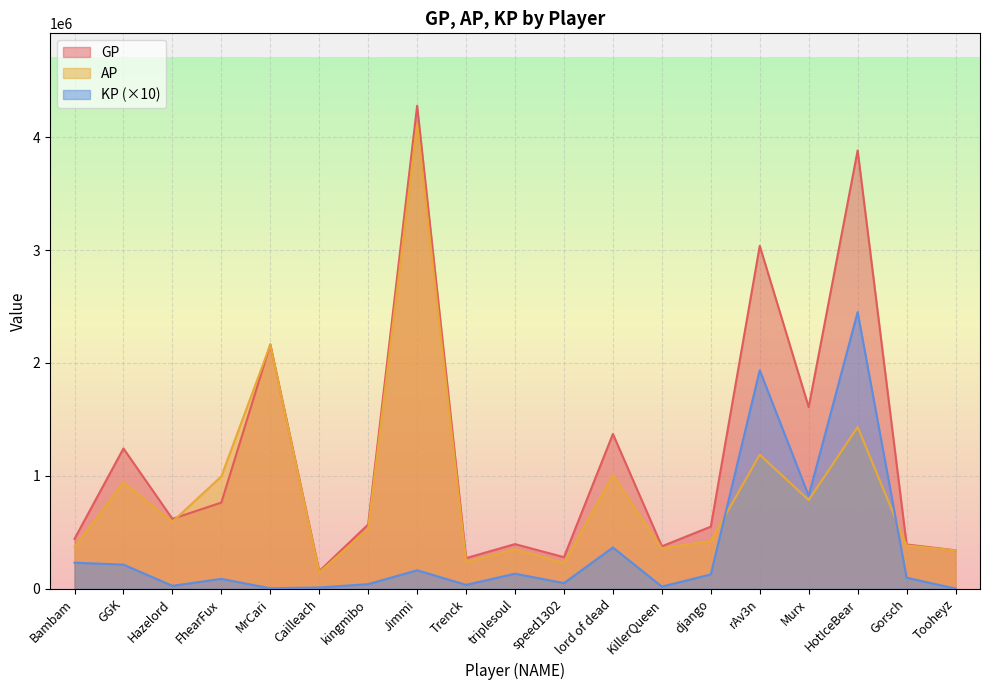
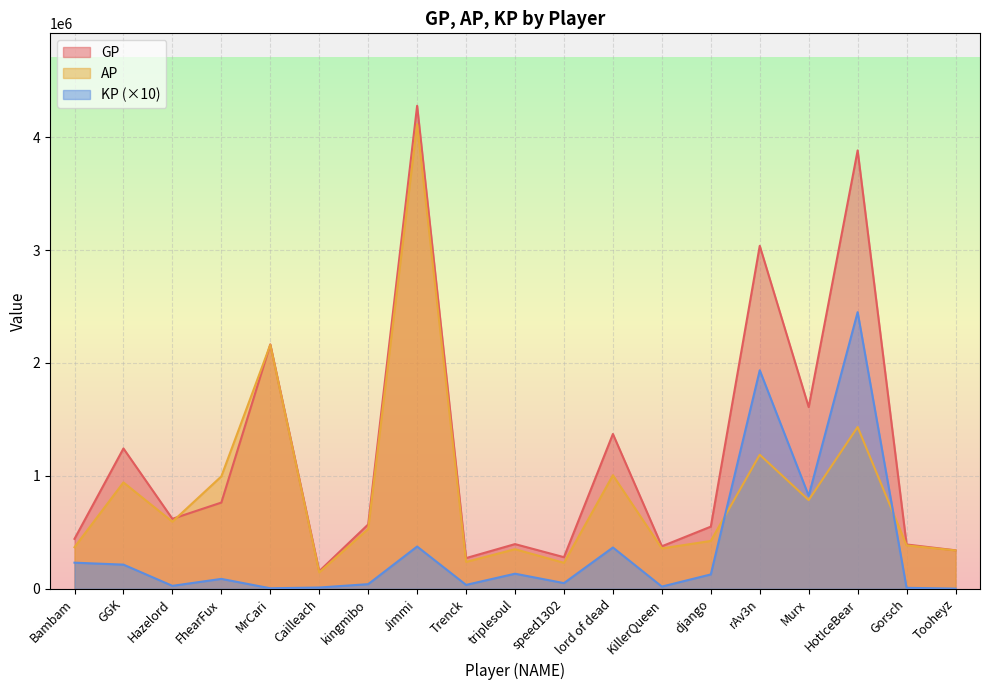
  {
    "GP": {
      "Bambam": 440000,
      "GGK": 1240000,
      "Hazelord": 620000,
      "FhearFux": 760000,
      "kingmibo": 570000,
      "Jimmi": 4280000,
      "Trenck": 270000,
      "triplesoul": 400000,
      "speed1302": 280000,
      "lord of dead": 1370000,
      "django": 550000,
      "rAv3n": 3040000,
      "Murx": 1610000,
      "HotIceBear": 3880000
    },
    "AP": {
      "Bambam": 370000,
      "GGK": 940000,
      "Hazelord": 590000,
      "FhearFux": 1000000,
      "kingmibo": 530000,
      "Jimmi": 4120000,
      "Trenck": 240000,
      "triplesoul": 350000,
      "speed1302": 230000,
      "lord of dead": 1010000,
      "django": 420000,
      "rAv3n": 1190000,
      "Murx": 790000,
      "HotIceBear": 1430000
    },
    "KP (×10)": {
      "Bambam": 230000,
      "GGK": 210000,
      "Hazelord": 30000,
      "FhearFux": 90000,
      "MrCari": 0,
      "Cailleach": 10000,
      "kingmibo": 40000,
-     "Jimmi": 160000,
+     "Jimmi": 370000,
      "Trenck": 30000,
      "triplesoul": 130000,
      "speed1302": 50000,
      "lord of dead": 370000,
      "KillerQueen": 20000,
      "django": 130000,
      "rAv3n": 1940000,
      "Murx": 820000,
      "HotIceBear": 2450000,
-     "Gorsch": 100000,
+     "Gorsch": 10000,
      "Tooheyz": 0
    }
  }
